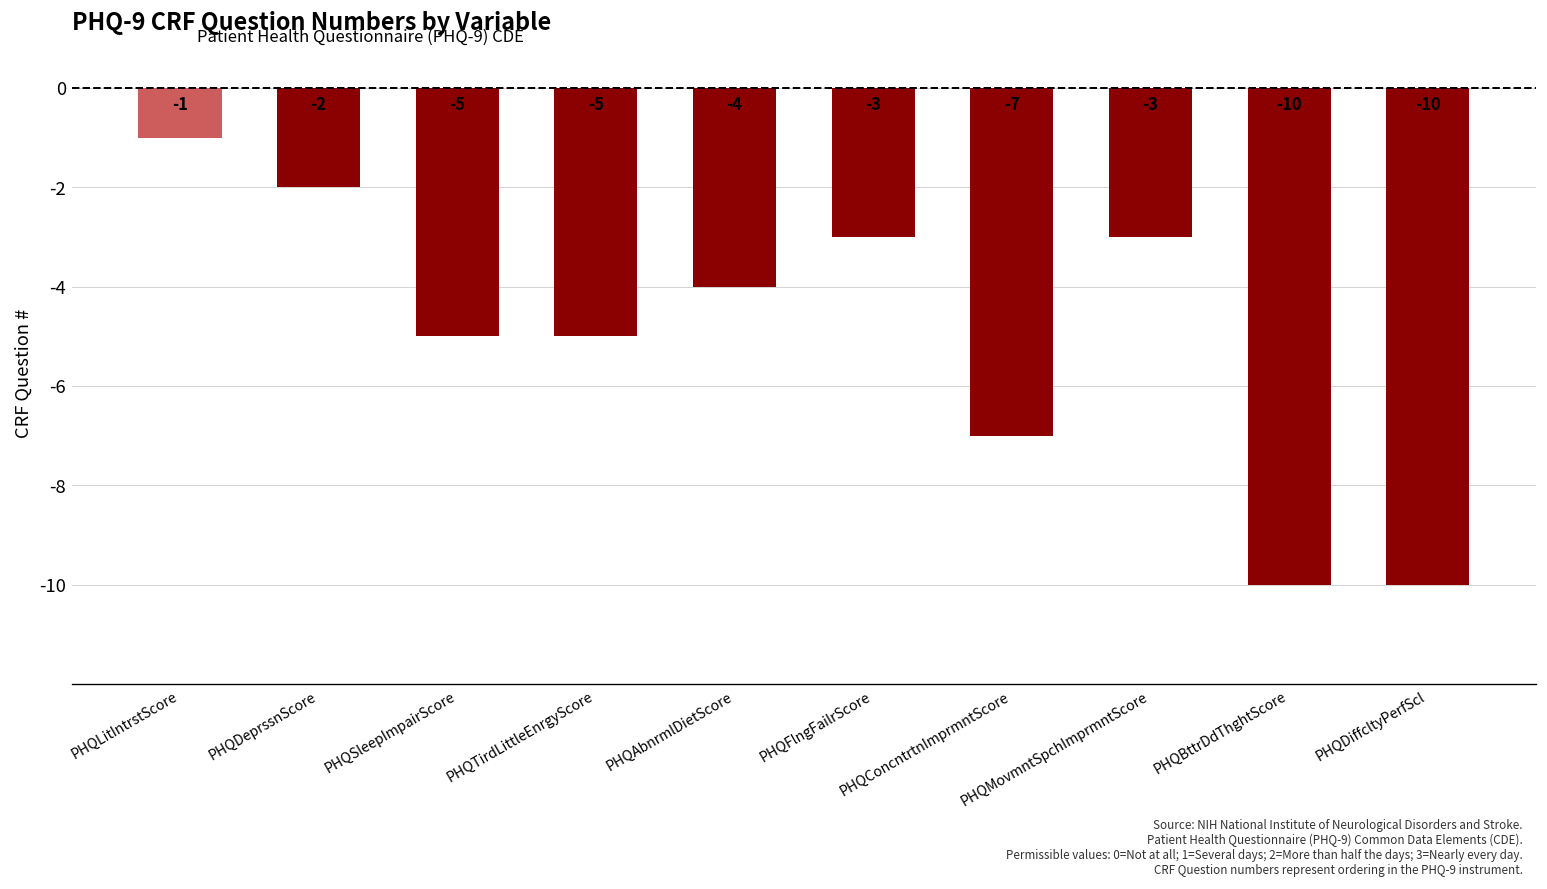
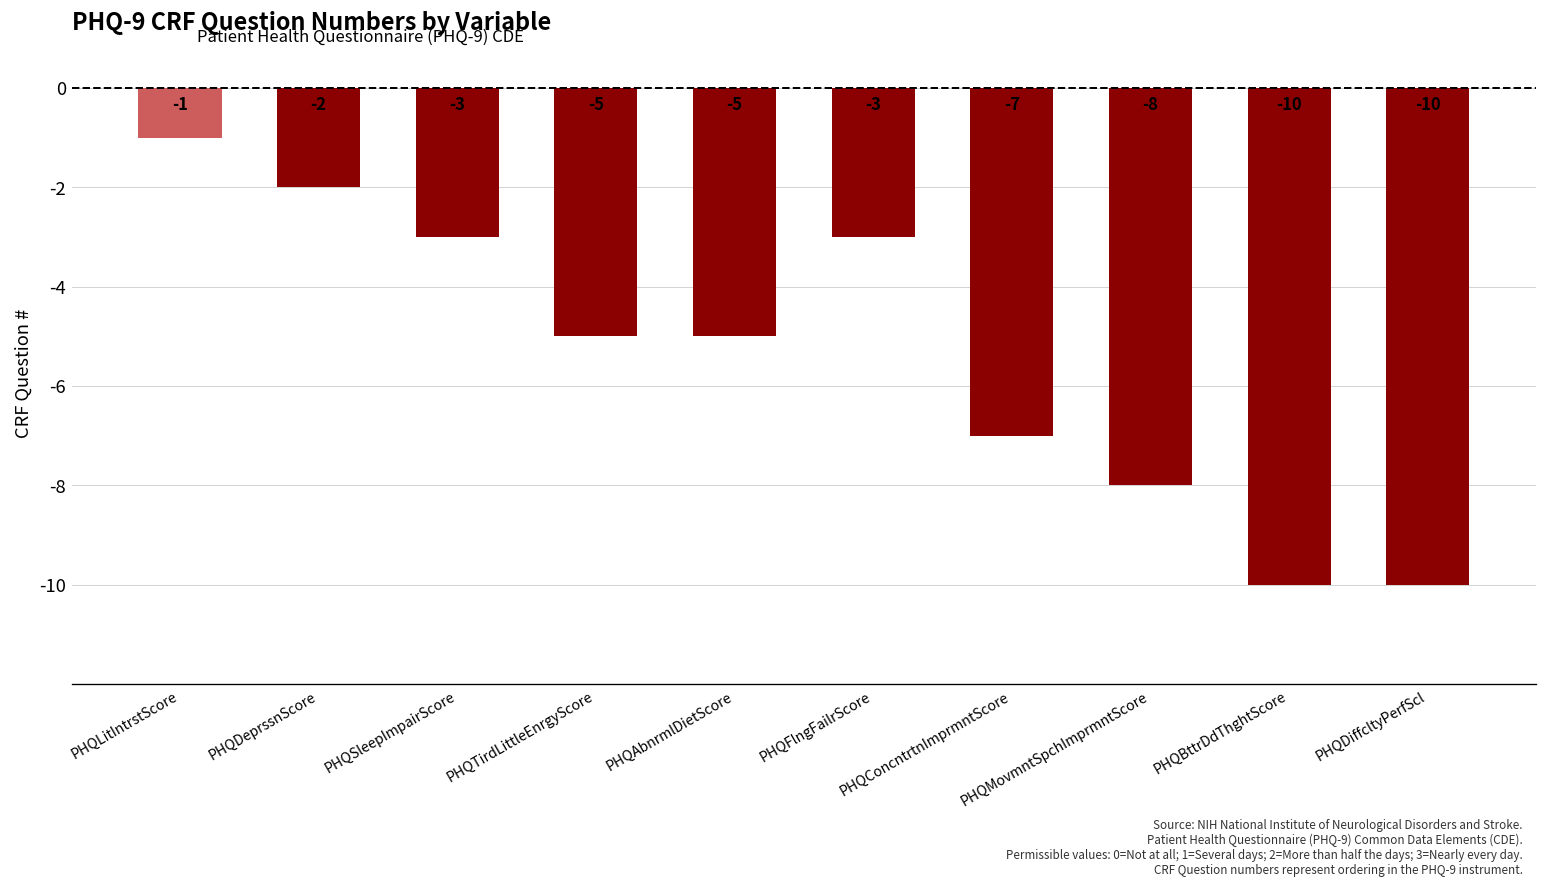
  {
    "PHQLitIntrstScore": -1,
    "PHQDeprssnScore": -2,
-   "PHQSleepImpairScore": -5,
+   "PHQSleepImpairScore": -3,
    "PHQTirdLittleEnrgyScore": -5,
-   "PHQAbnrmlDietScore": -4,
+   "PHQAbnrmlDietScore": -5,
    "PHQFlngFailrScore": -3,
    "PHQConcntrtnImprmntScore": -7,
-   "PHQMovmntSpchImprmntScore": -3,
+   "PHQMovmntSpchImprmntScore": -8,
    "PHQBttrDdThghtScore": -10,
    "PHQDiffcltyPerfScl": -10
  }
